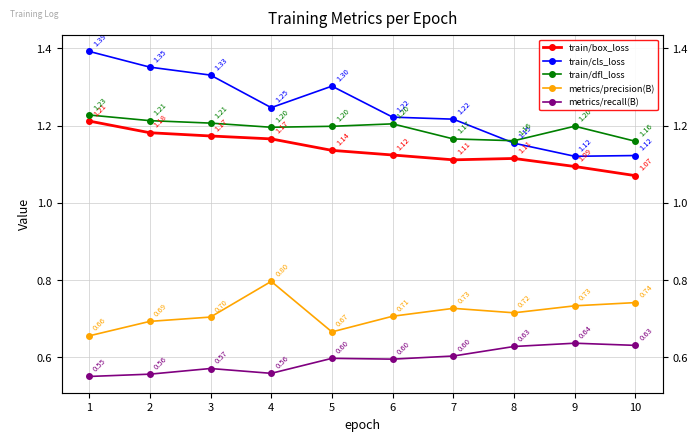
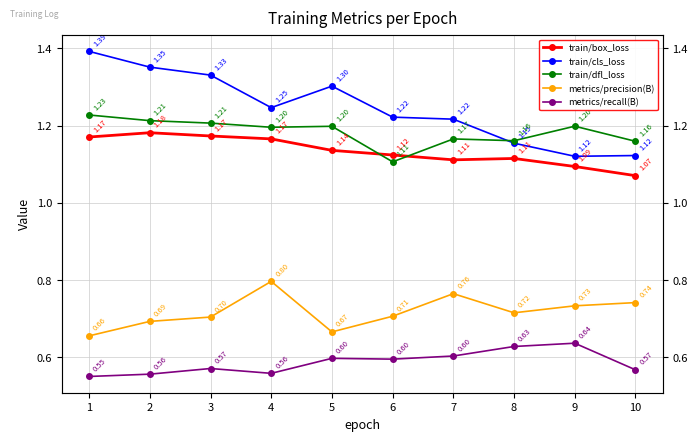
  {
    "train/box_loss": {
-     "1": 1.21,
+     "1": 1.17,
      "5": 1.14,
      "6": 1.12,
      "7": 1.11,
      "8": 1.11,
      "10": 1.07
    },
    "train/cls_loss": {
      "1": 1.39,
      "2": 1.35,
      "3": 1.33,
      "4": 1.25,
      "5": 1.30,
      "7": 1.22,
      "10": 1.12
    },
    "train/dfl_loss": {
      "5": 1.20,
-     "6": 1.20,
+     "6": 1.11,
      "7": 1.17,
      "10": 1.16
    },
    "metrics/precision(B)": {
      "1": 0.66,
      "2": 0.69,
      "3": 0.70,
      "4": 0.80,
      "5": 0.67,
      "6": 0.71,
-     "7": 0.73,
+     "7": 0.76,
      "8": 0.72,
      "9": 0.73,
      "10": 0.74
    },
    "metrics/recall(B)": {
      "1": 0.55,
      "2": 0.56,
      "3": 0.57,
      "4": 0.56,
      "5": 0.60,
      "6": 0.60,
      "7": 0.60,
      "8": 0.63,
      "9": 0.64,
-     "10": 0.63
+     "10": 0.57
    }
  }
